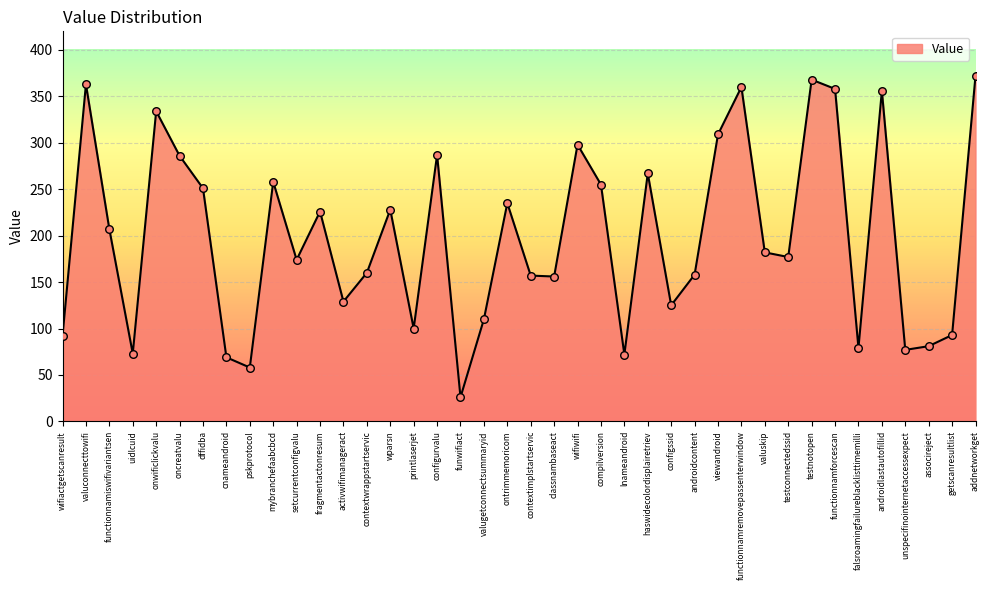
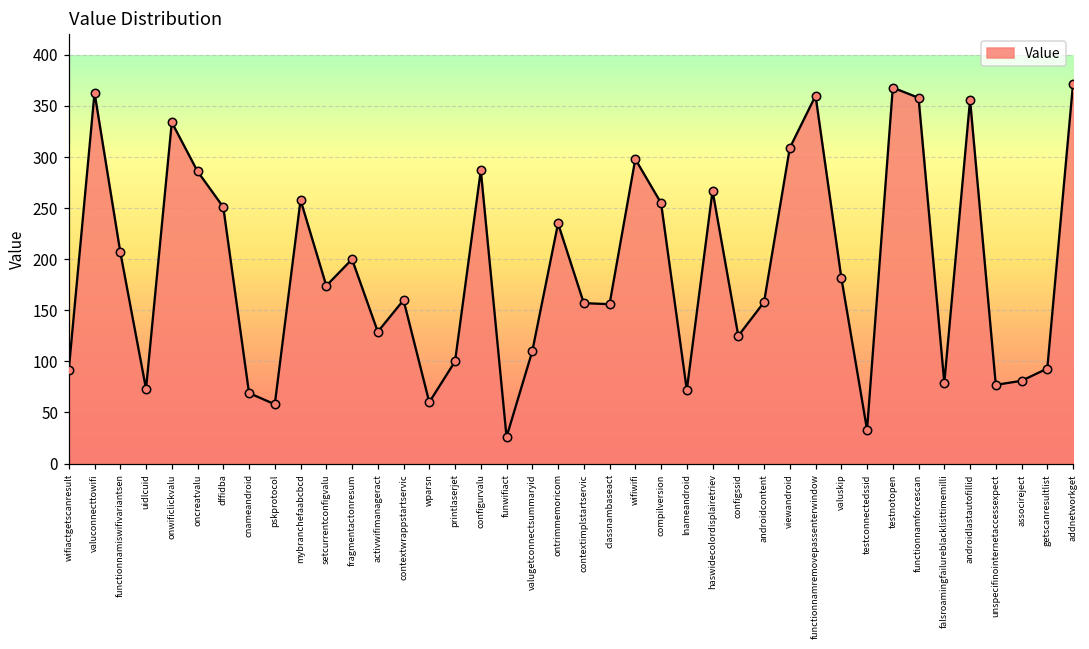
  {
    "wifiactgetscanresult": 90,
    "valuconnecttowifi": 360,
    "functionnamiswifivariantsen": 210,
    "uidlcuid": 70,
    "onwificlickvalu": 330,
    "oncreatvalu": 290,
    "dffidba": 250,
    "cnameandroid": 70,
    "pskprotocol": 60,
    "mybranchefaabcbcd": 260,
    "setcurrentconfigvalu": 170,
-   "fragmentactonresum": 230,
+   "fragmentactonresum": 200,
    "activwifimanageract": 130,
    "contextwrappstartservic": 160,
-   "wparsn": 230,
+   "wparsn": 60,
    "printlaserjet": 100,
    "configurvalu": 290,
    "funwifiact": 30,
    "valugetconnectsummaryid": 110,
    "ontrimmemoricom": 240,
    "contextimplstartservic": 160,
    "classnambaseact": 160,
    "wifiwifi": 300,
    "compilversion": 260,
    "lnameandroid": 70,
    "haswidecolordisplairetriev": 270,
    "configssid": 130,
    "androidcontent": 160,
    "viewandroid": 310,
    "functionnamremovepassenterwindow": 360,
    "valuskip": 180,
-   "testconnectedssid": 180,
+   "testconnectedssid": 30,
    "testnotopen": 370,
    "functionnamforcescan": 360,
    "falsroamingfailureblacklisttimemilli": 80,
    "androidlastautofillid": 360,
    "unspecifinointernetaccessexpect": 80,
    "associreject": 80,
    "getscanresultlist": 90,
    "addnetworkget": 370
  }
